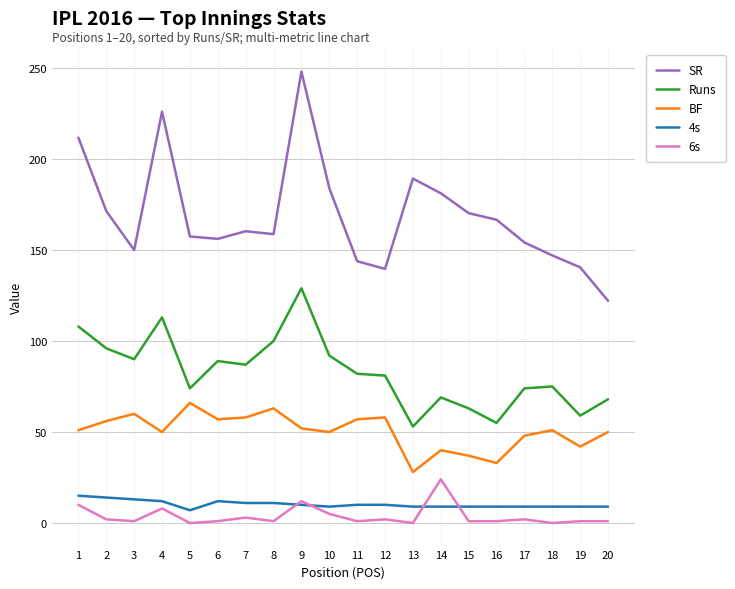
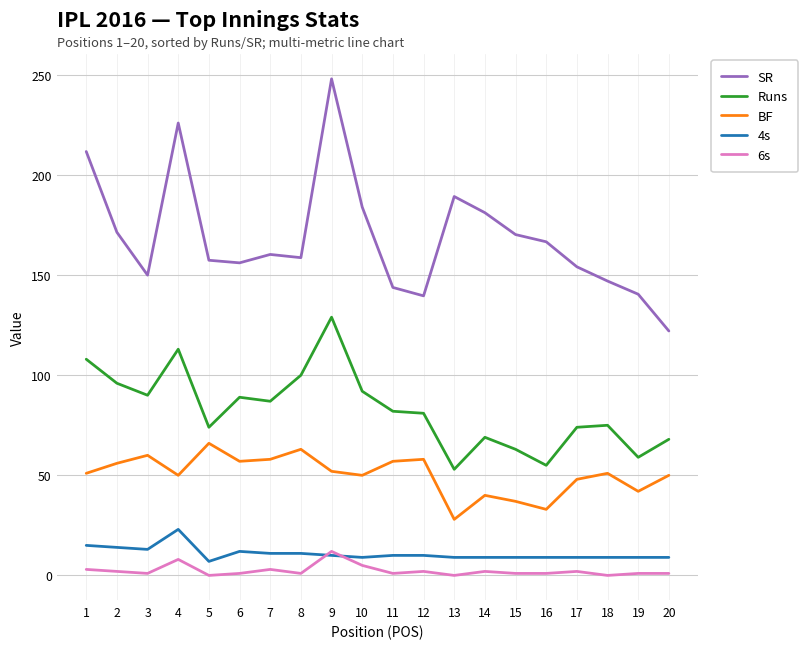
  {
    "SR": {
      "1": 212,
      "2": 171,
      "3": 150,
      "4": 226,
      "5": 157,
      "6": 156,
      "7": 160,
      "8": 159,
      "9": 248,
      "10": 184,
      "11": 144,
      "12": 140,
      "13": 189,
      "14": 181,
      "15": 170,
      "16": 167,
      "17": 154,
      "18": 147,
      "19": 140,
      "20": 122
    },
    "Runs": {
      "1": 108,
      "2": 96,
      "3": 90,
      "4": 113,
      "5": 74,
      "6": 89,
      "7": 87,
      "8": 100,
      "9": 129,
      "10": 92,
      "11": 82,
      "12": 81,
      "13": 53,
      "14": 69,
      "15": 63,
      "16": 55,
      "17": 74,
      "18": 75,
      "19": 59,
      "20": 68
    },
    "BF": {
      "1": 51,
      "2": 56,
      "3": 60,
      "4": 50,
      "5": 66,
      "6": 57,
      "7": 58,
      "8": 63,
      "9": 52,
      "10": 50,
      "11": 57,
      "12": 58,
      "13": 28,
      "14": 40,
      "15": 37,
      "16": 33,
      "17": 48,
      "18": 51,
      "19": 42,
      "20": 50
    },
    "4s": {
      "1": 15,
      "2": 14,
      "3": 13,
-     "4": 12,
+     "4": 23,
      "5": 7,
      "6": 12,
      "7": 11,
      "8": 11,
      "9": 10,
      "10": 9,
      "11": 10,
      "12": 10,
      "13": 9,
      "14": 9,
      "15": 9,
      "16": 9,
      "17": 9,
      "18": 9,
      "19": 9,
      "20": 9
    },
    "6s": {
-     "1": 10,
+     "1": 3,
      "2": 2,
      "3": 1,
      "4": 8,
      "5": 0,
      "6": 1,
      "7": 3,
      "8": 1,
      "9": 12,
      "10": 5,
      "11": 1,
      "12": 2,
      "13": 0,
-     "14": 24,
+     "14": 2,
      "15": 1,
      "16": 1,
      "17": 2,
      "18": 0,
      "19": 1,
      "20": 1
    }
  }
